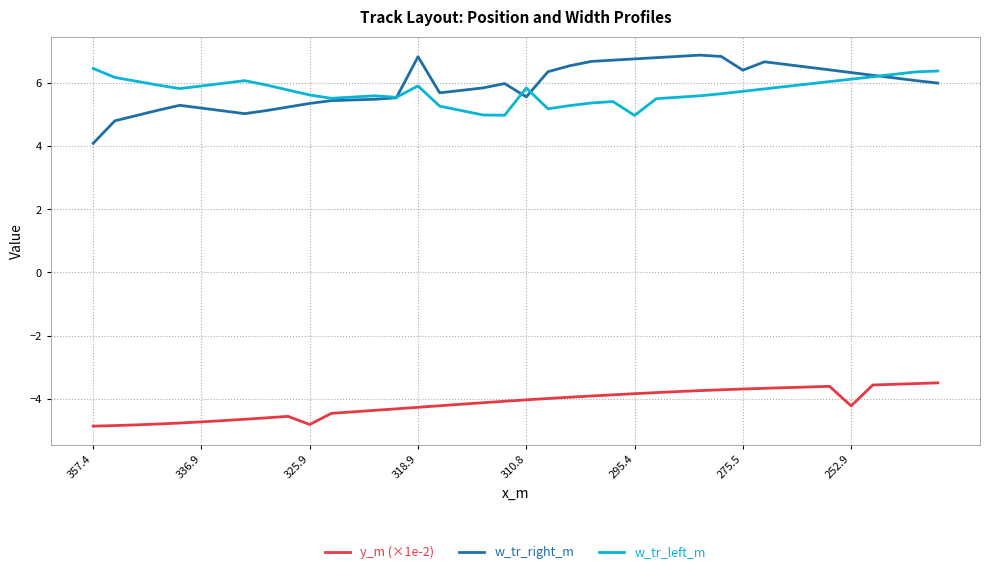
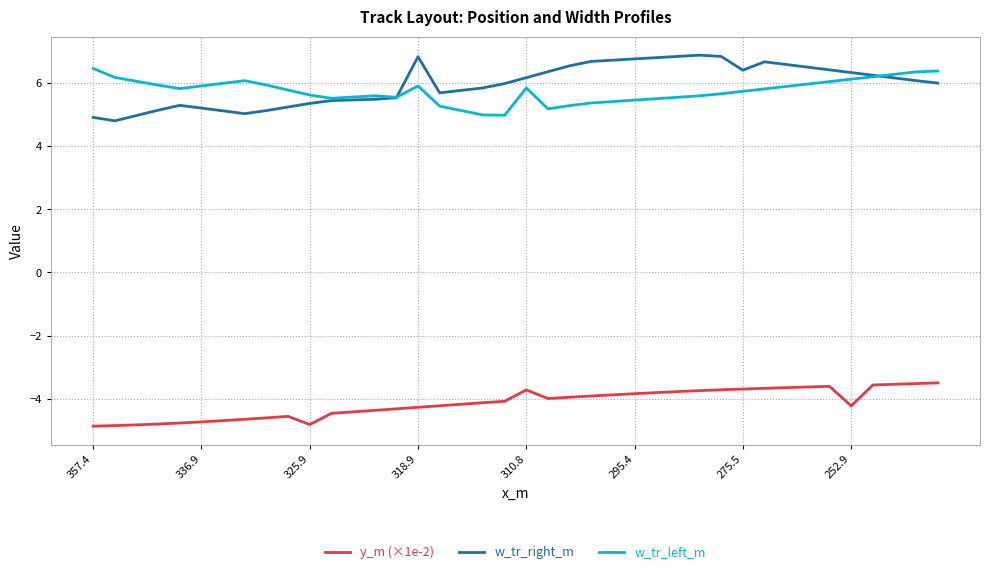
  {
    "y_m (×1e-2)": {
      "357.4": -4.9,
      "336.9": -4.7,
      "325.9": -4.8,
      "318.9": -4.3,
-     "310.8": -4.0,
+     "310.8": -3.7,
      "295.4": -3.8,
      "275.5": -3.7,
      "252.9": -4.2
    },
    "w_tr_right_m": {
-     "357.4": 4.1,
+     "357.4": 4.9,
      "336.9": 5.2,
      "325.9": 5.4,
      "318.9": 6.8,
-     "310.8": 5.6,
+     "310.8": 6.2,
      "295.4": 6.8,
      "275.5": 6.4,
      "252.9": 6.3
    },
    "w_tr_left_m": {
      "357.4": 6.5,
      "336.9": 5.9,
      "325.9": 5.6,
      "318.9": 5.9,
      "310.8": 5.8,
-     "295.4": 5.0,
+     "295.4": 5.5,
      "275.5": 5.7,
      "252.9": 6.1
    }
  }
